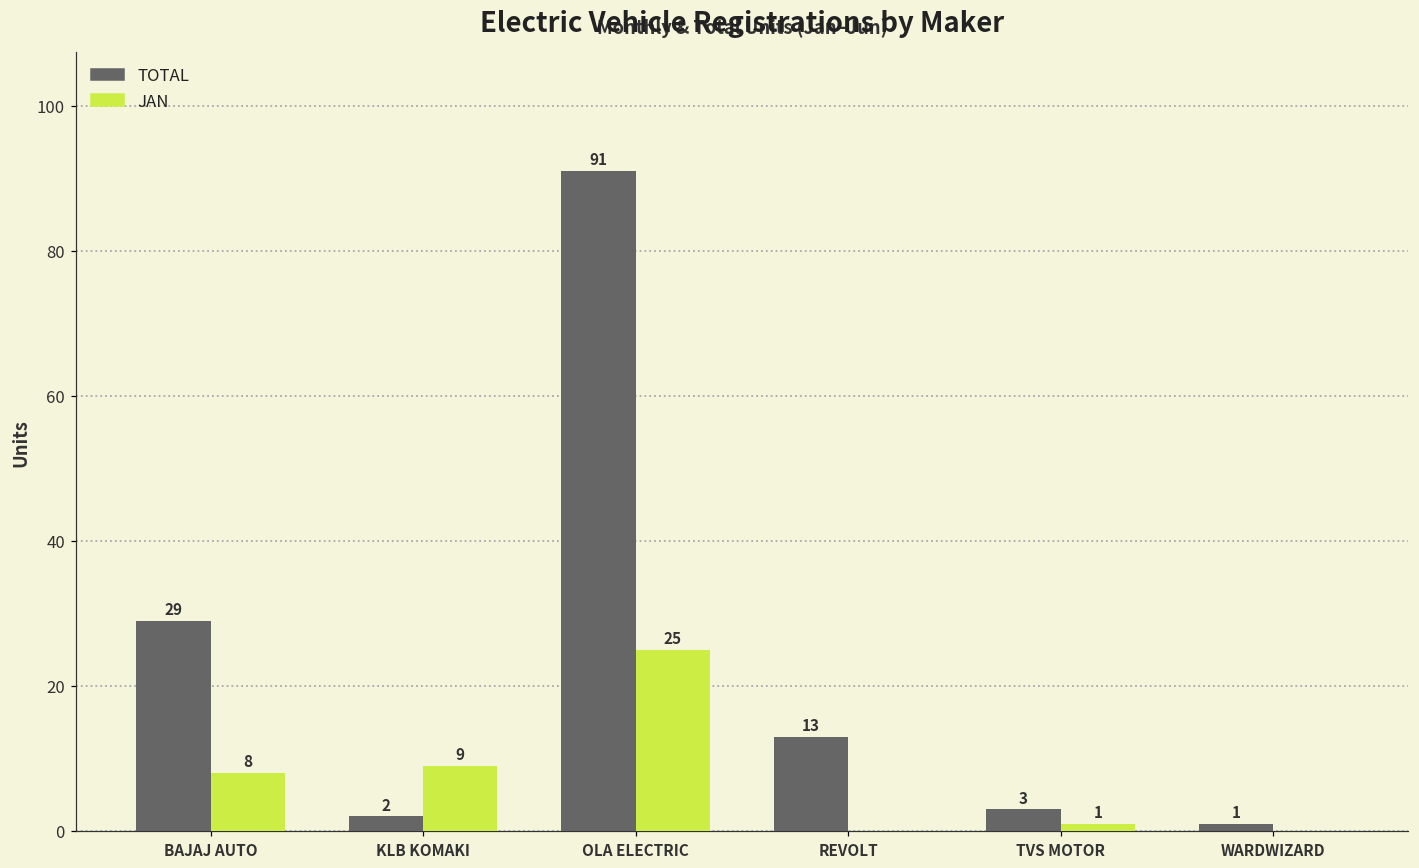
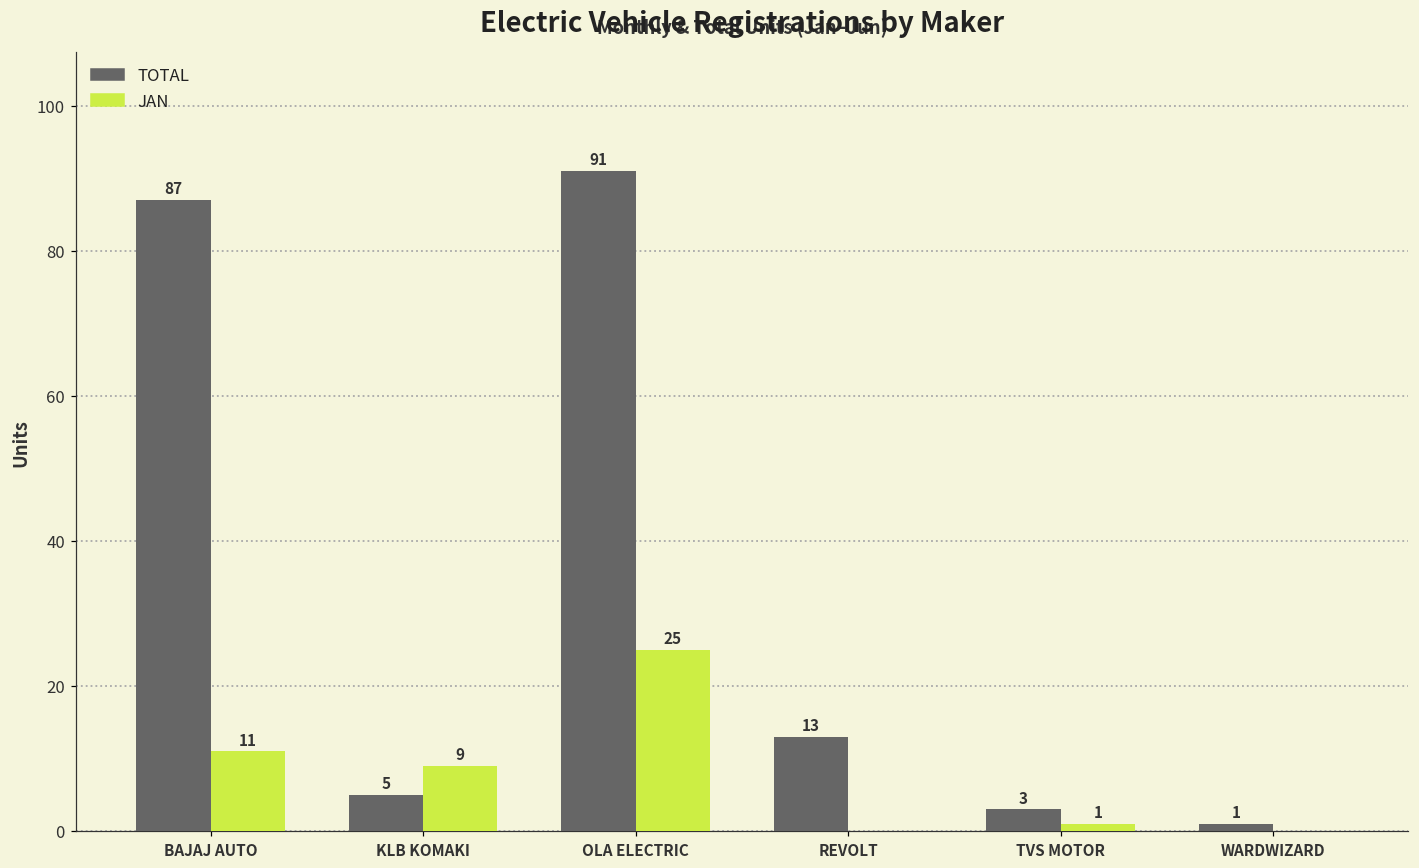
  {
    "TOTAL": {
-     "BAJAJ AUTO": 29,
-     "KLB KOMAKI": 2,
+     "BAJAJ AUTO": 87,
+     "KLB KOMAKI": 5,
      "OLA ELECTRIC": 91,
      "REVOLT": 13,
      "TVS MOTOR": 3,
      "WARDWIZARD": 1
    },
    "JAN": {
-     "BAJAJ AUTO": 8,
+     "BAJAJ AUTO": 11,
      "KLB KOMAKI": 9,
      "OLA ELECTRIC": 25,
      "TVS MOTOR": 1
    }
  }
